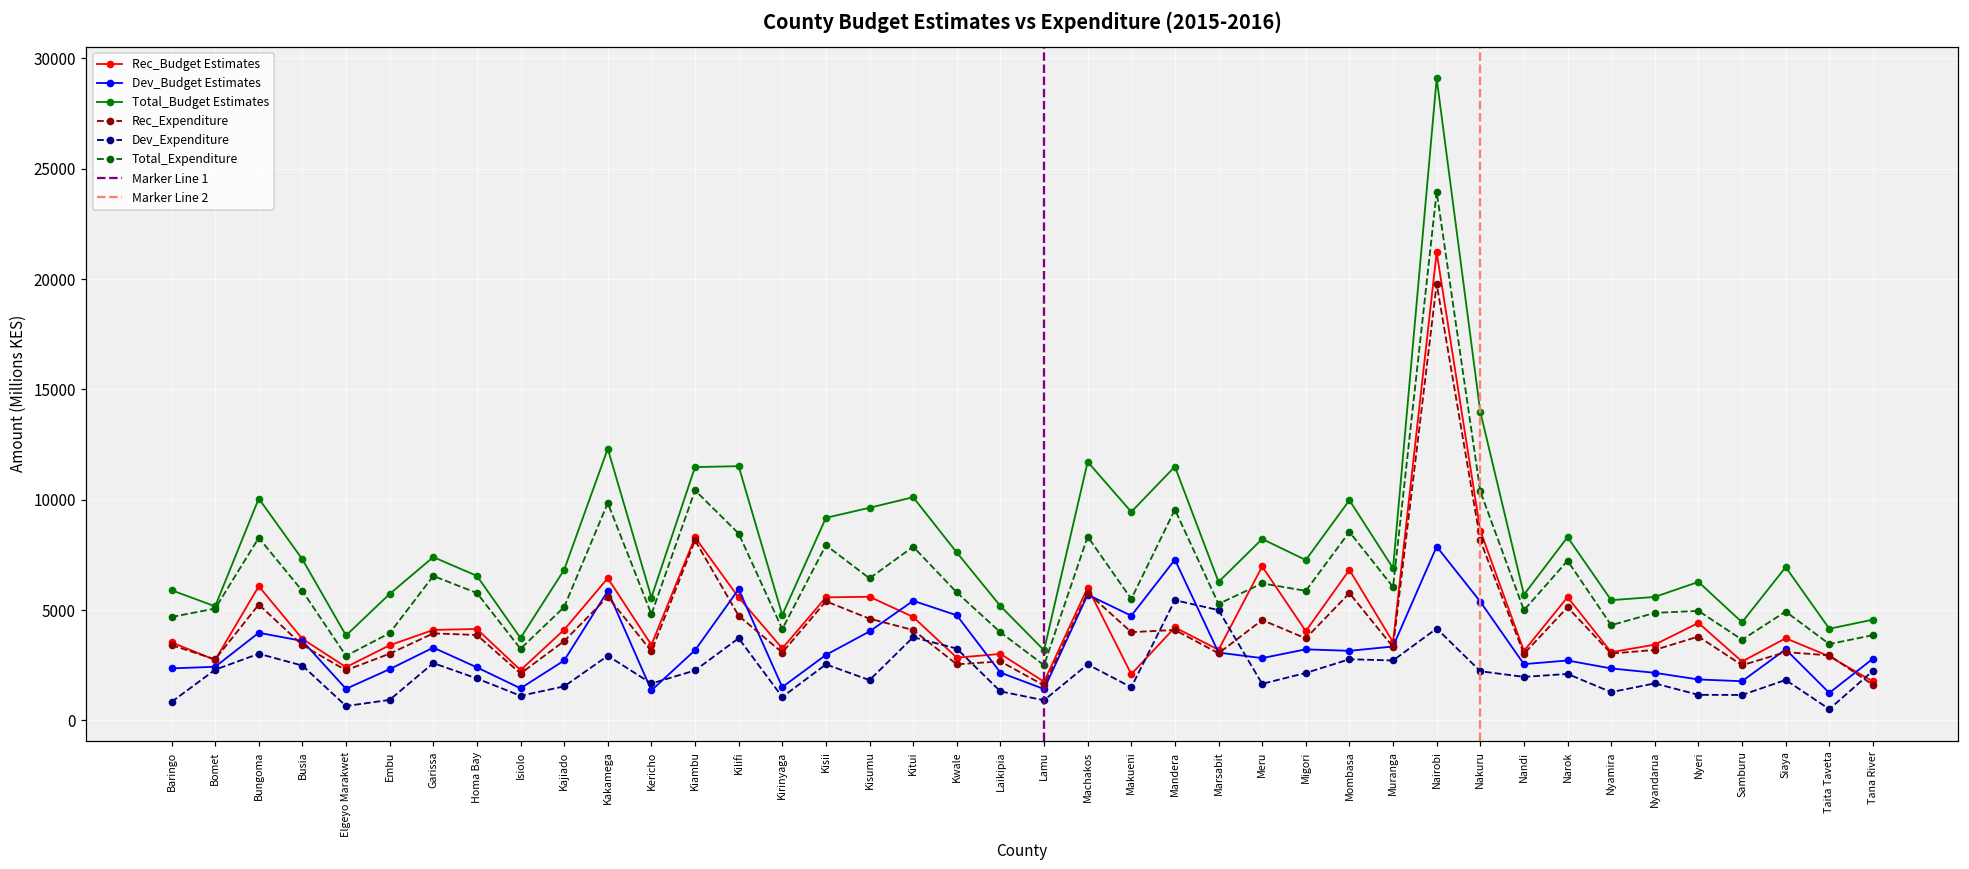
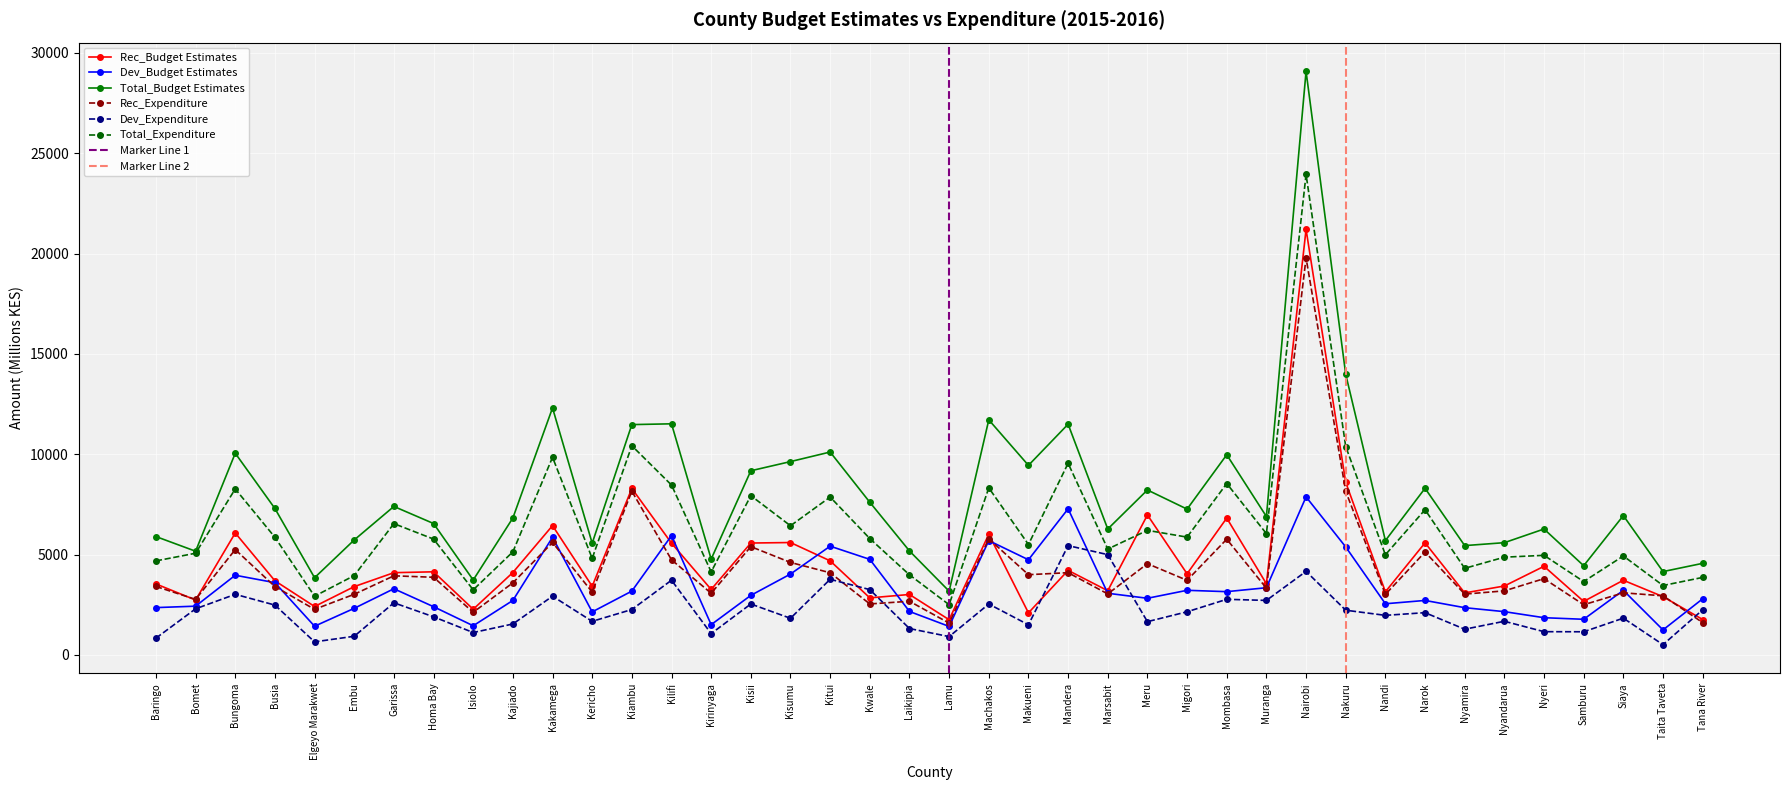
  {
    "Rec_Budget Estimates": {
      "Bungoma": 6100,
      "Elgeyo Marakwet": 2400,
      "Embu": 3400,
      "Garissa": 4100,
      "Homa Bay": 4100,
      "Isiolo": 2300,
      "Kajiado": 4100,
      "Kakamega": 6400,
      "Kericho": 3400,
      "Kiambu": 8300,
      "Kilifi": 5600,
      "Kirinyaga": 3300,
      "Kisii": 5600,
      "Kisumu": 5600,
      "Kitui": 4700,
      "Kwale": 2800,
      "Laikipia": 3000,
      "Lamu": 1800,
      "Machakos": 6000,
      "Makueni": 2100,
      "Marsabit": 3200,
      "Meru": 7000,
      "Migori": 4000,
      "Mombasa": 6800,
      "Muranga": 3500,
      "Nairobi": 21200,
      "Nakuru": 8600,
      "Nandi": 3100,
      "Narok": 5600,
      "Nyandarua": 3400,
      "Nyeri": 4400,
      "Samburu": 2700,
      "Siaya": 3700,
      "Tana River": 1800
    },
    "Dev_Budget Estimates": {
      "Baringo": 2400,
      "Bomet": 2400,
      "Bungoma": 4000,
      "Elgeyo Marakwet": 1400,
      "Embu": 2300,
      "Garissa": 3300,
      "Homa Bay": 2400,
      "Isiolo": 1500,
      "Kajiado": 2700,
      "Kakamega": 5900,
-     "Kericho": 1400,
+     "Kericho": 2100,
      "Kiambu": 3200,
      "Kilifi": 5900,
      "Kirinyaga": 1500,
      "Kisii": 3000,
      "Kisumu": 4000,
      "Kitui": 5400,
      "Kwale": 4800,
      "Laikipia": 2200,
      "Lamu": 1400,
      "Makueni": 4700,
      "Mandera": 7300,
      "Meru": 2800,
      "Migori": 3200,
      "Mombasa": 3200,
      "Nairobi": 7900,
      "Nakuru": 5400,
      "Nandi": 2600,
      "Narok": 2700,
      "Nyamira": 2400,
      "Nyandarua": 2200,
      "Nyeri": 1900,
      "Samburu": 1800,
      "Taita Taveta": 1200,
      "Tana River": 2800
    },
    "Rec_Expenditure": {
      "Bungoma": 5300,
      "Busia": 3400,
      "Elgeyo Marakwet": 2300,
      "Embu": 3000,
      "Garissa": 3900,
      "Homa Bay": 3900,
      "Isiolo": 2100,
      "Kajiado": 3600,
      "Kakamega": 5600,
      "Kericho": 3100,
      "Kiambu": 8200,
      "Kilifi": 4700,
      "Kirinyaga": 3100,
      "Kisii": 5400,
      "Kisumu": 4600,
      "Kitui": 4100,
      "Kwale": 2500,
      "Laikipia": 2700,
      "Lamu": 1600,
      "Makueni": 4000,
      "Meru": 4600,
      "Migori": 3700,
      "Mombasa": 5800,
      "Nairobi": 19800,
      "Nakuru": 8200,
      "Nandi": 3000,
      "Narok": 5100,
      "Nyandarua": 3200,
      "Nyeri": 3800,
      "Samburu": 2500,
      "Tana River": 1600
    },
    "Dev_Expenditure": {
      "Baringo": 800,
      "Bomet": 2300,
      "Bungoma": 3000,
      "Busia": 2500,
      "Elgeyo Marakwet": 700,
      "Embu": 900,
      "Garissa": 2600,
      "Homa Bay": 1900,
      "Isiolo": 1100,
      "Kajiado": 1500,
      "Kakamega": 2900,
      "Kericho": 1700,
      "Kiambu": 2300,
      "Kilifi": 3700,
      "Kirinyaga": 1100,
      "Kisii": 2500,
      "Kisumu": 1800,
      "Kitui": 3800,
      "Kwale": 3300,
      "Laikipia": 1300,
      "Lamu": 900,
      "Machakos": 2500,
      "Makueni": 1500,
      "Mandera": 5500,
      "Marsabit": 5000,
      "Meru": 1700,
      "Migori": 2200,
      "Mombasa": 2800,
      "Muranga": 2700,
      "Nairobi": 4200,
      "Nakuru": 2200,
      "Nandi": 2000,
      "Narok": 2100,
      "Nyamira": 1300,
      "Nyandarua": 1700,
      "Nyeri": 1200,
      "Samburu": 1200,
      "Siaya": 1800,
      "Taita Taveta": 500,
      "Tana River": 2300
    }
  }
